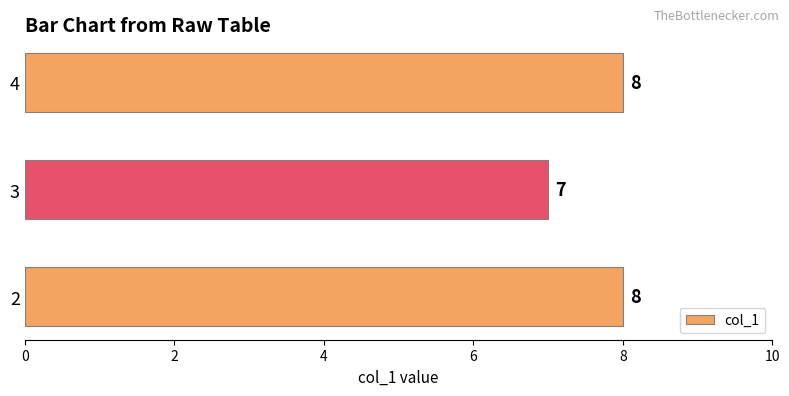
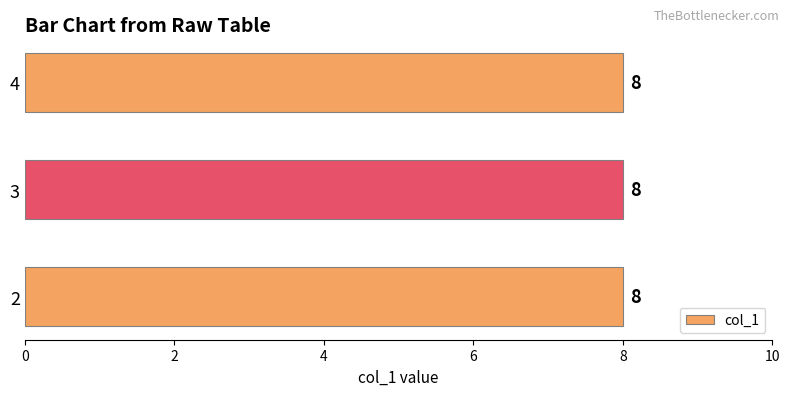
  {
    "4": 8,
-   "3": 7,
+   "3": 8,
    "2": 8
  }
